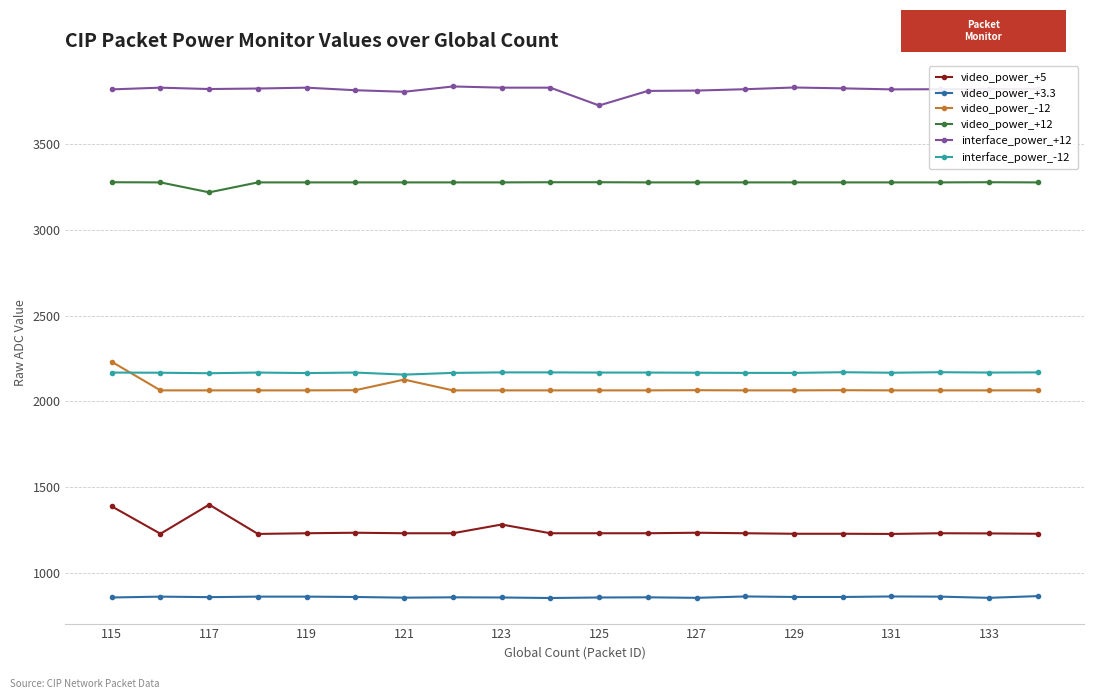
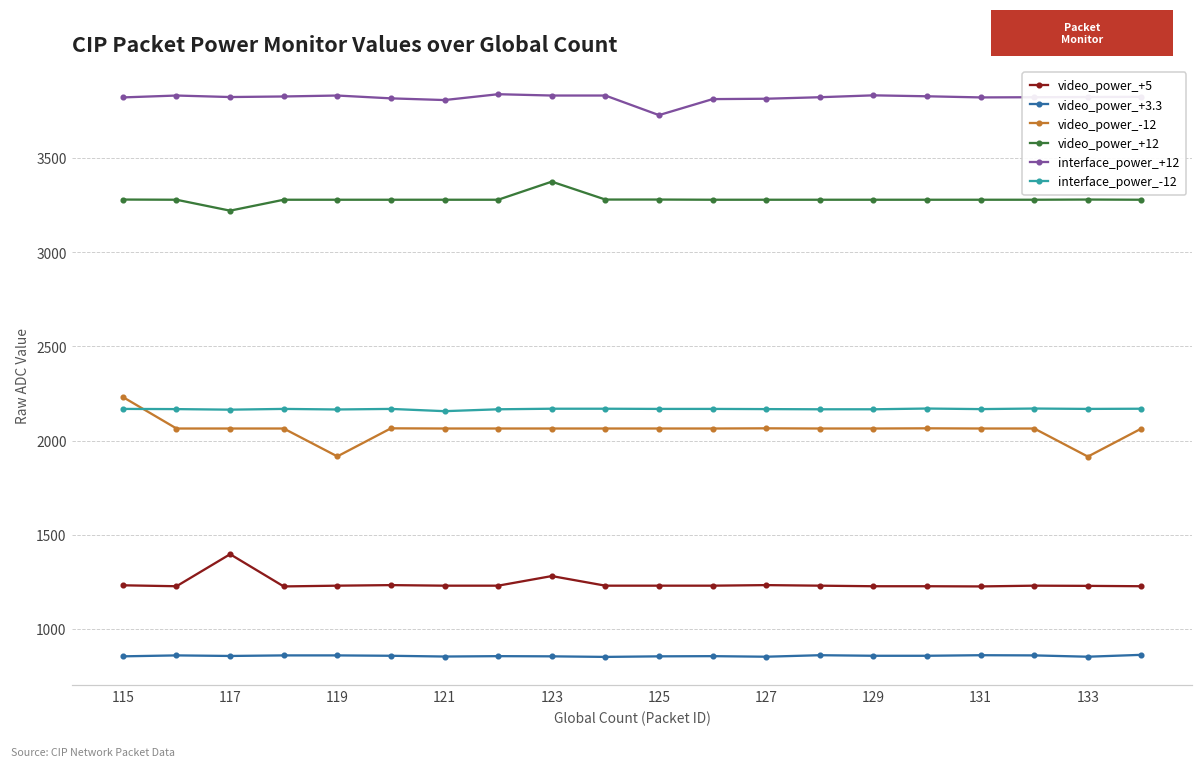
  {
    "video_power_+5": {
-     "115": 1390,
+     "115": 1230,
      "117": 1400,
      "119": 1230,
      "121": 1230,
      "123": 1280,
      "125": 1230,
      "127": 1230,
      "129": 1230,
      "131": 1230,
      "133": 1230
    },
    "video_power_-12": {
      "115": 2230,
      "117": 2060,
-     "119": 2060,
-     "121": 2130,
+     "119": 1920,
+     "121": 2060,
      "123": 2060,
      "125": 2060,
      "127": 2070,
      "129": 2060,
      "131": 2060,
-     "133": 2060
+     "133": 1920
    },
    "video_power_+12": {
      "115": 3280,
      "117": 3220,
      "119": 3280,
      "121": 3280,
-     "123": 3280,
+     "123": 3370,
      "125": 3280,
      "127": 3280,
      "129": 3280,
      "131": 3280,
      "133": 3280
    },
    "interface_power_+12": {
      "115": 3820,
      "117": 3820,
      "119": 3830,
      "121": 3810,
      "123": 3830,
      "125": 3730,
      "127": 3810,
      "129": 3830,
      "131": 3820
    }
  }
